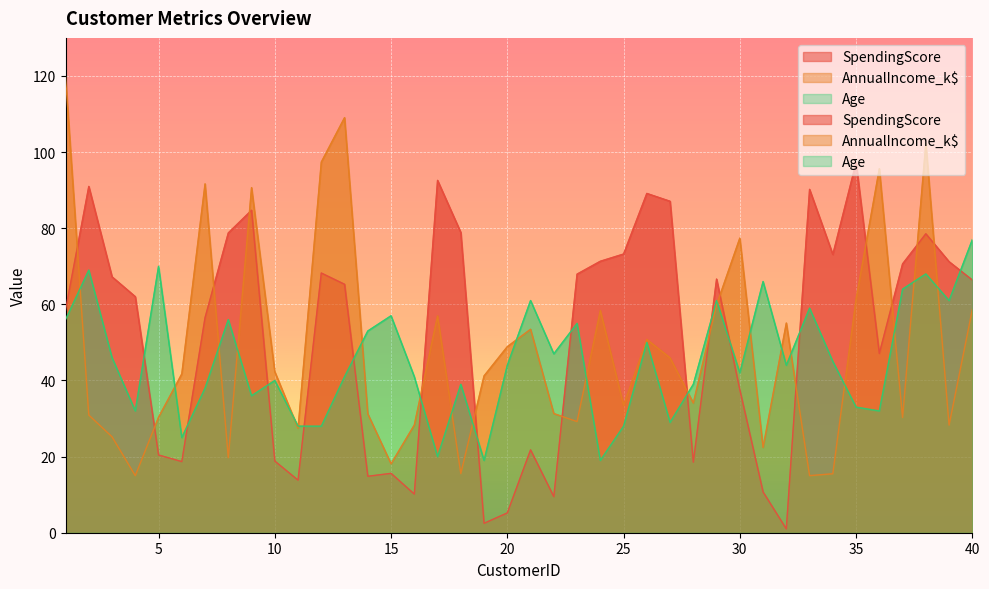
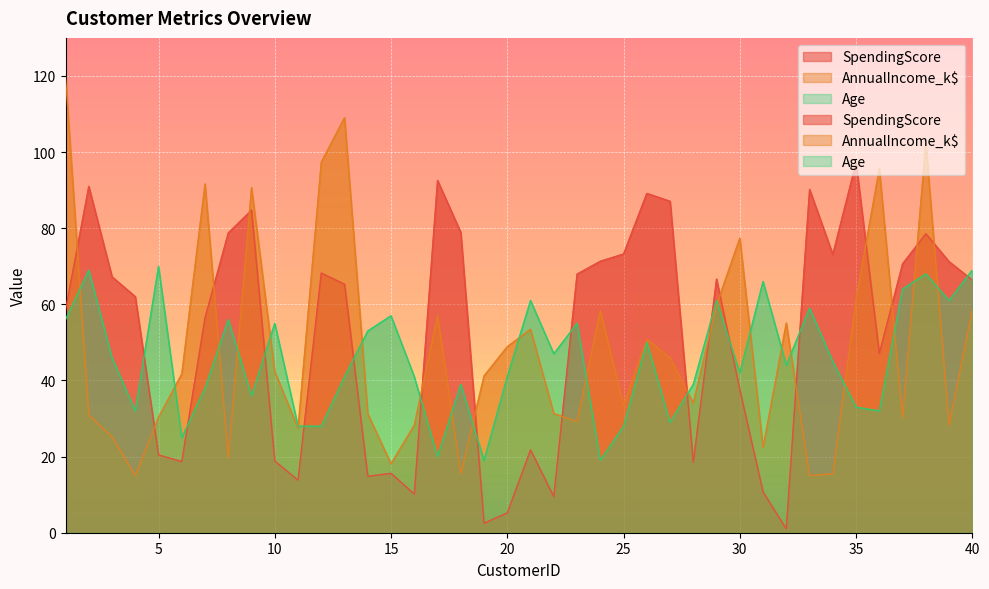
  {
    "Age": {
      "5": 70,
-     "10": 40,
+     "10": 55,
      "15": 57,
-     "20": 44,
+     "20": 41,
      "25": 28,
      "30": 42,
      "35": 33,
-     "40": 77
+     "40": 69
    }
  }
